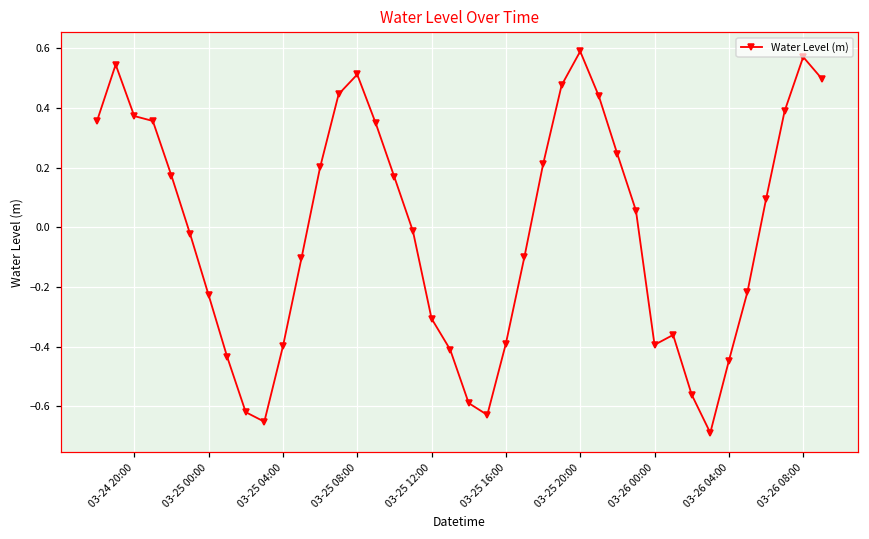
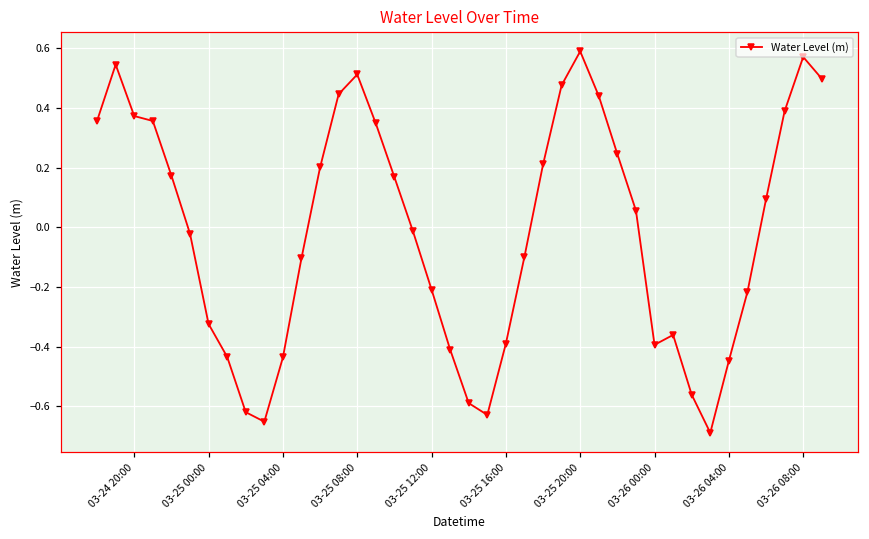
  {
    "03-24 20:00": 0.37,
-   "03-25 00:00": -0.23,
-   "03-25 04:00": -0.40,
+   "03-25 00:00": -0.32,
+   "03-25 04:00": -0.44,
    "03-25 08:00": 0.51,
-   "03-25 12:00": -0.31,
+   "03-25 12:00": -0.21,
    "03-25 16:00": -0.39,
    "03-25 20:00": 0.59,
    "03-26 00:00": -0.39,
    "03-26 04:00": -0.45
  }
